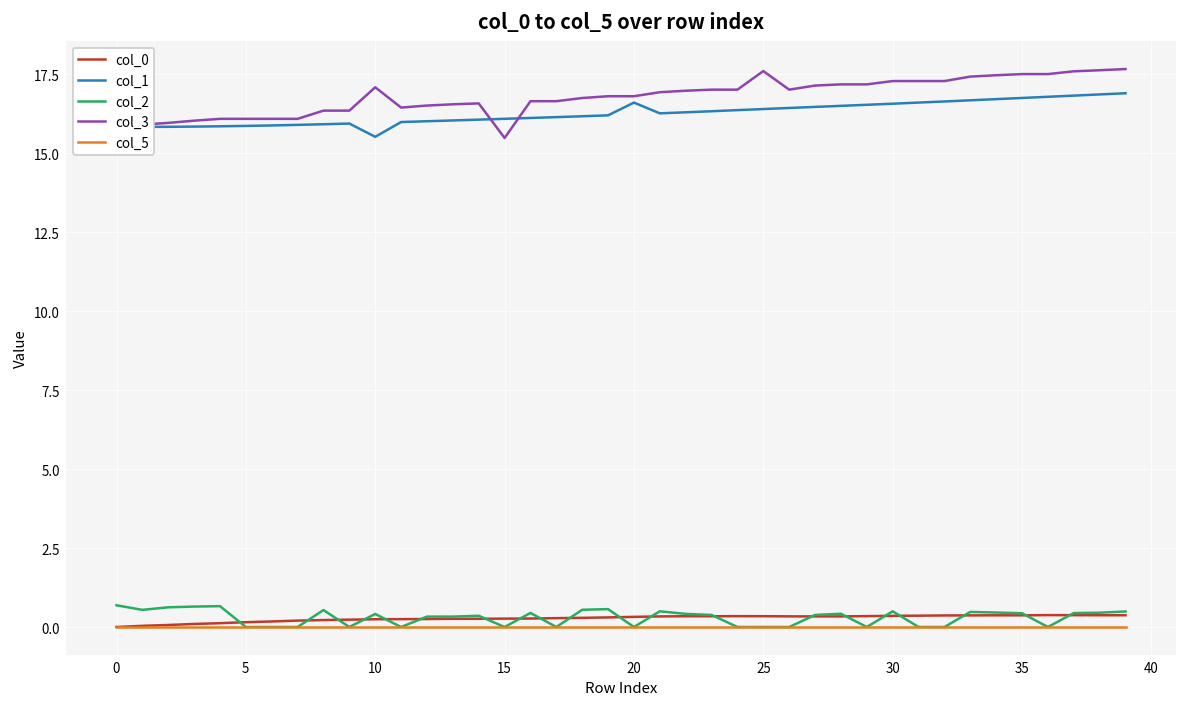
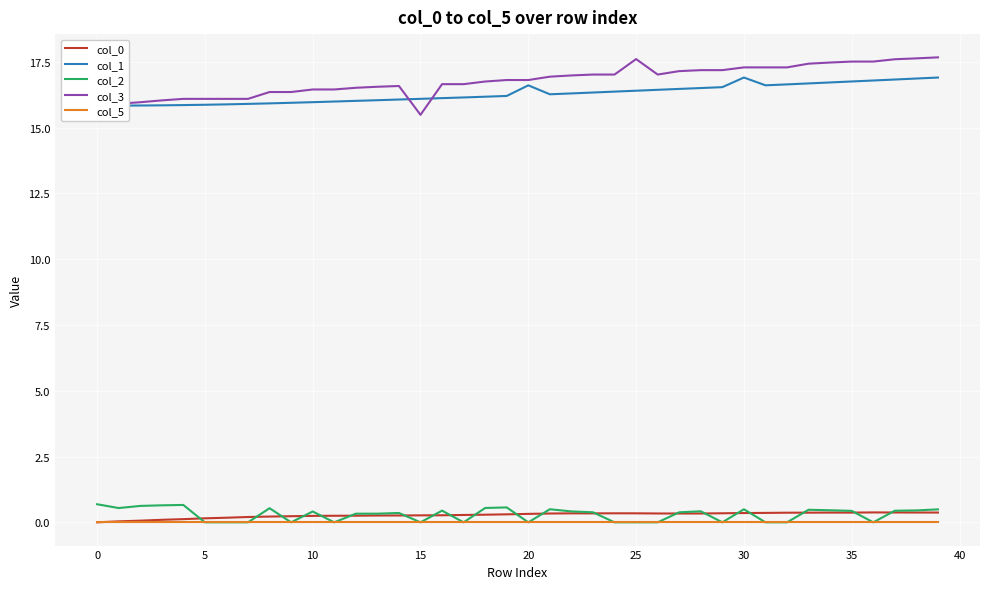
  {
    "col_0": {
      "5": 0.2,
      "10": 0.2,
      "15": 0.3,
      "20": 0.3,
      "25": 0.3,
      "30": 0.4
    },
    "col_1": {
      "5": 15.9,
-     "10": 15.5,
+     "10": 16.0,
      "15": 16.1,
      "20": 16.6,
      "25": 16.4,
-     "30": 16.6,
+     "30": 16.9,
      "35": 16.8
    },
    "col_2": {
      "0": 0.7,
      "10": 0.4,
      "30": 0.5
    },
    "col_3": {
      "5": 16.1,
-     "10": 17.1,
+     "10": 16.4,
      "15": 15.5,
      "20": 16.8,
      "25": 17.6,
      "30": 17.3,
      "35": 17.5
    },
    "col_5": {
      "10": 0.0,
      "30": 0.0,
      "35": 0.0
    }
  }
